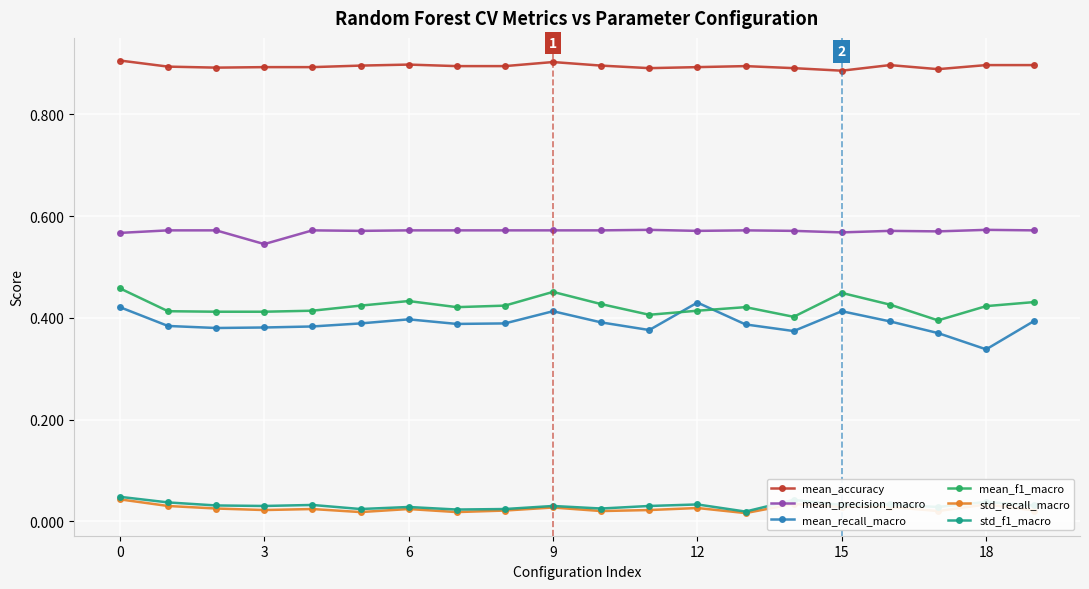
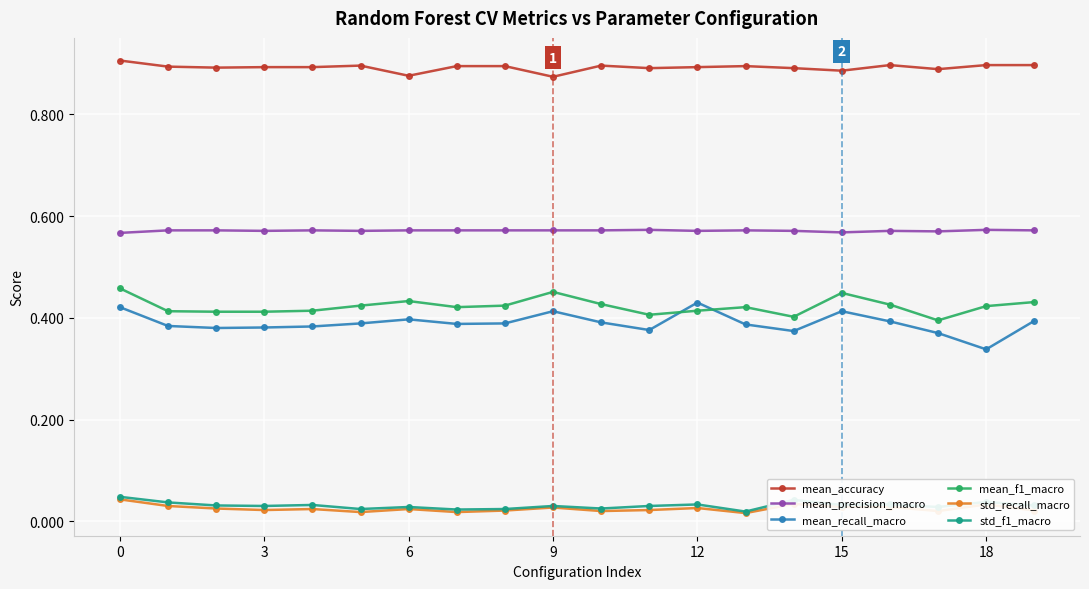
  {
    "mean_accuracy": {
      "0": 0.91,
      "3": 0.89,
-     "6": 0.90,
-     "9": 0.90,
+     "6": 0.88,
+     "9": 0.87,
      "12": 0.89,
      "18": 0.90
    },
    "mean_precision_macro": {
      "0": 0.57,
-     "3": 0.55,
+     "3": 0.57,
      "6": 0.57,
      "9": 0.57,
      "12": 0.57,
      "15": 0.57,
      "18": 0.57
    },
    "mean_recall_macro": {
      "0": 0.42,
      "3": 0.38,
      "6": 0.40,
      "9": 0.41,
      "12": 0.43,
      "15": 0.41,
      "18": 0.34
    },
    "std_recall_macro": {
      "0": 0.04,
      "3": 0.02,
      "12": 0.03
    }
  }
